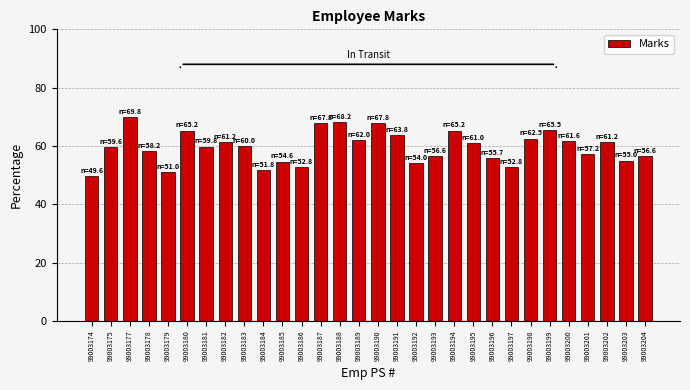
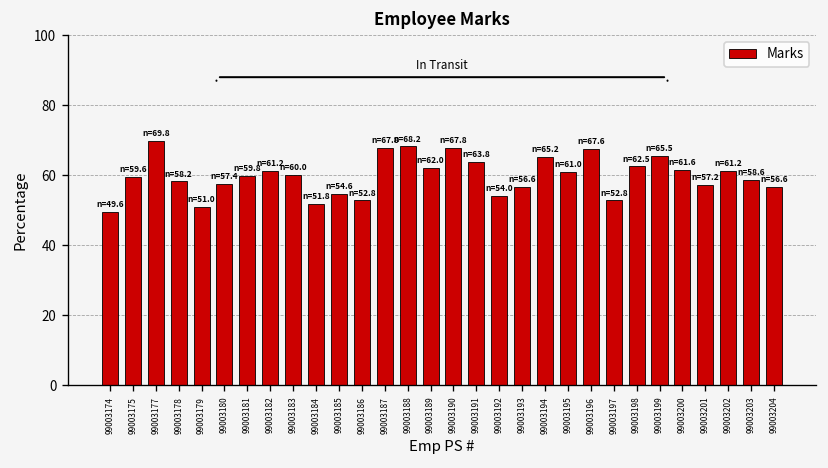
  {
    "99003174": 49.6,
    "99003175": 59.6,
    "99003177": 69.8,
    "99003178": 58.2,
    "99003179": 51.0,
-   "99003180": 65.2,
+   "99003180": 57.4,
    "99003181": 59.8,
    "99003182": 61.2,
    "99003183": 60.0,
    "99003184": 51.8,
    "99003185": 54.6,
    "99003186": 52.8,
    "99003187": 67.8,
    "99003188": 68.2,
    "99003189": 62.0,
    "99003190": 67.8,
    "99003191": 63.8,
    "99003192": 54.0,
    "99003193": 56.6,
    "99003194": 65.2,
    "99003195": 61.0,
-   "99003196": 55.7,
+   "99003196": 67.6,
    "99003197": 52.8,
    "99003198": 62.5,
    "99003199": 65.5,
    "99003200": 61.6,
    "99003201": 57.2,
    "99003202": 61.2,
-   "99003203": 55.0,
+   "99003203": 58.6,
    "99003204": 56.6
  }
